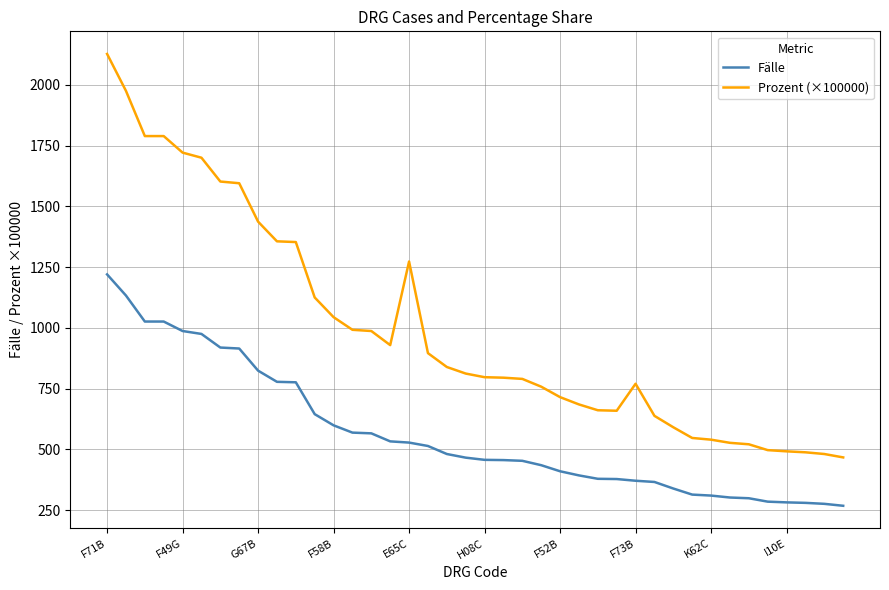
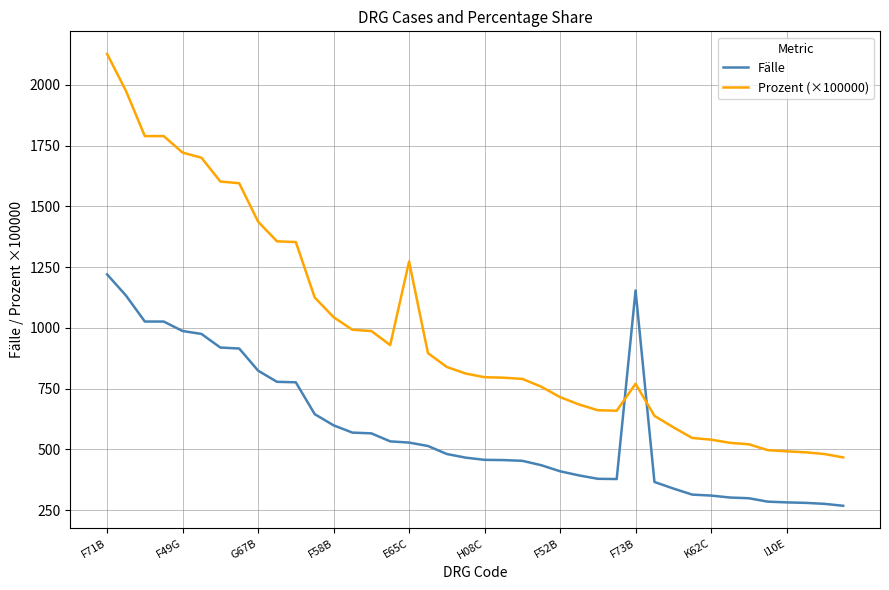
  {
    "Fälle": {
      "F71B": 1220,
      "F49G": 990,
      "G67B": 820,
      "F58B": 600,
      "E65C": 530,
      "H08C": 460,
      "F52B": 410,
-     "F73B": 370,
+     "F73B": 1150,
      "K62C": 310,
      "I10E": 280
    },
    "Prozent (×100000)": {
      "F71B": 2130,
      "F49G": 1720,
      "G67B": 1440,
      "F58B": 1040,
      "E65C": 1270,
      "H08C": 800,
      "F52B": 720,
      "F73B": 770,
      "K62C": 540,
      "I10E": 490
    }
  }
